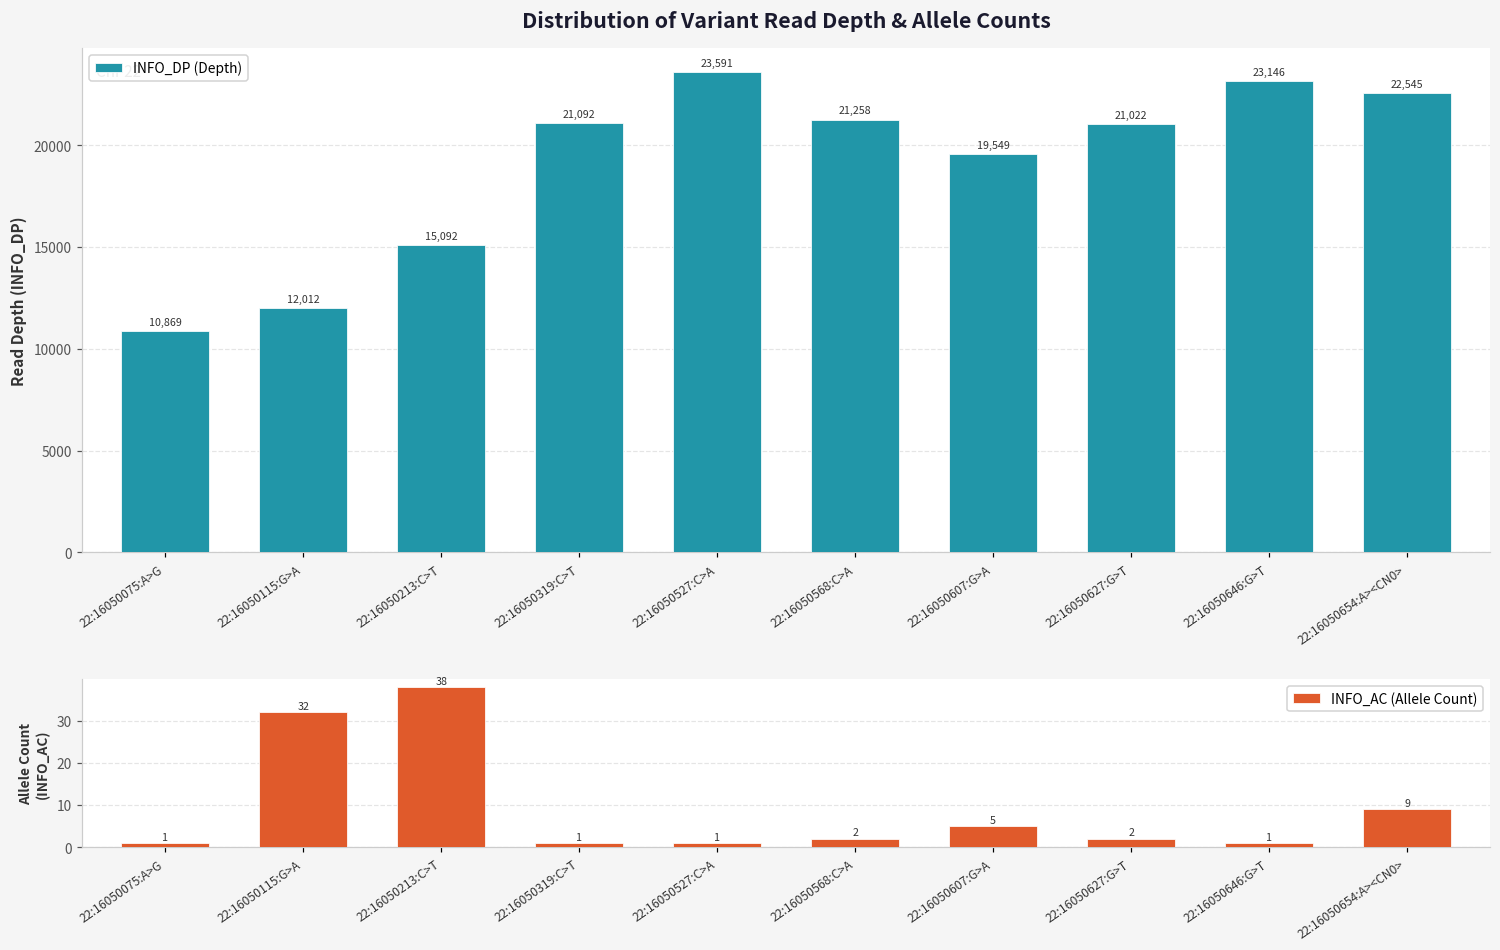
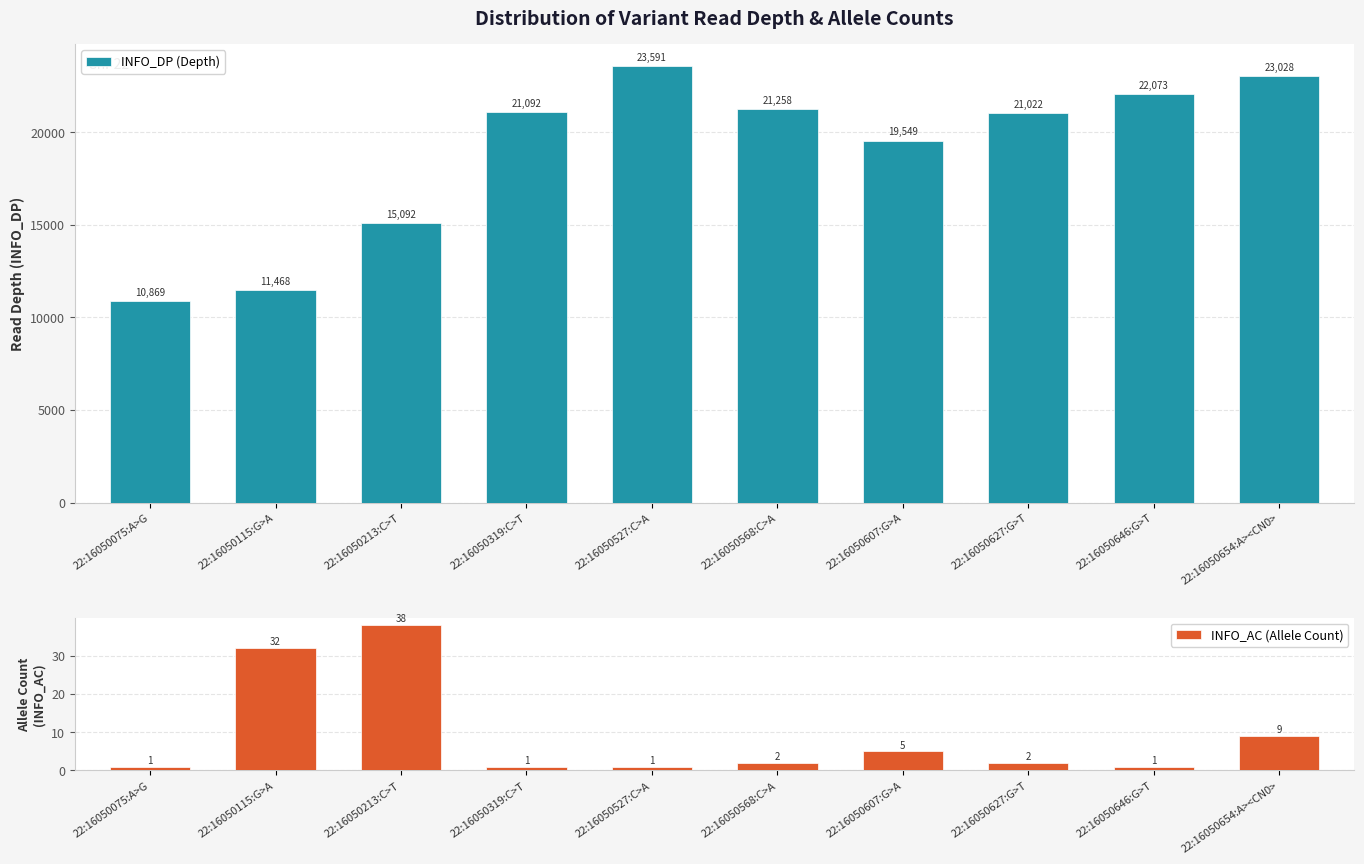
  {
    "Distribution of Variant Read Depth & Allele Counts": {
      "22:16050075:A>G": "10,869",
-     "22:16050115:G>A": "12,012",
+     "22:16050115:G>A": "11,468",
      "22:16050213:C>T": "15,092",
      "22:16050319:C>T": "21,092",
      "22:16050527:C>A": "23,591",
      "22:16050568:C>A": "21,258",
      "22:16050607:G>A": "19,549",
      "22:16050627:G>T": "21,022",
-     "22:16050646:G>T": "23,146",
-     "22:16050654:A><CN0>": "22,545"
+     "22:16050646:G>T": "22,073",
+     "22:16050654:A><CN0>": "23,028"
    }
  }
